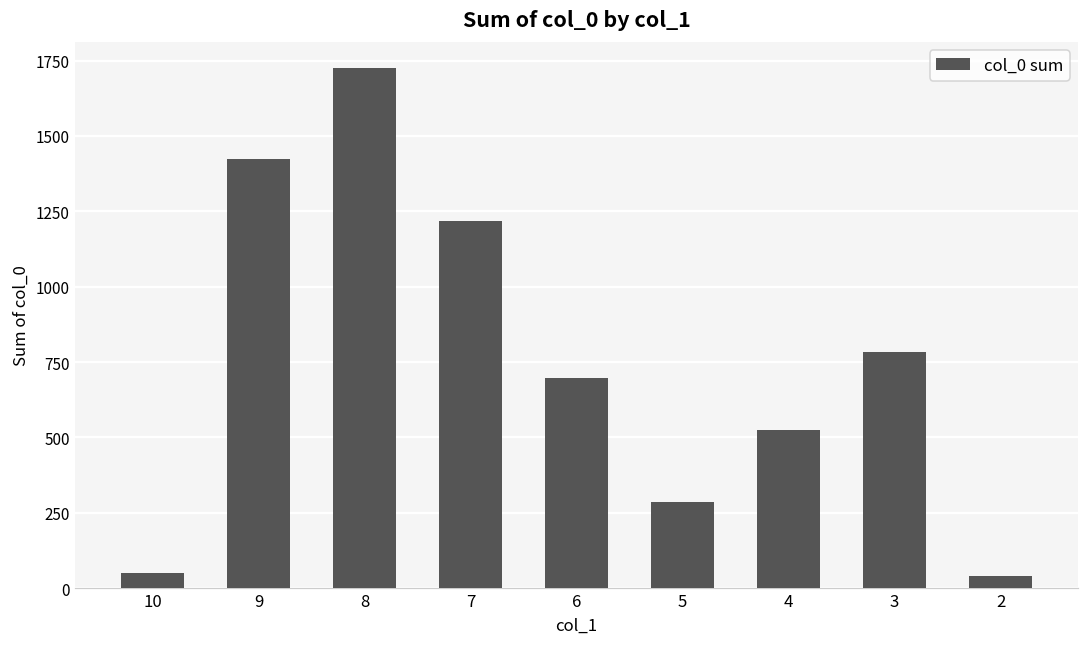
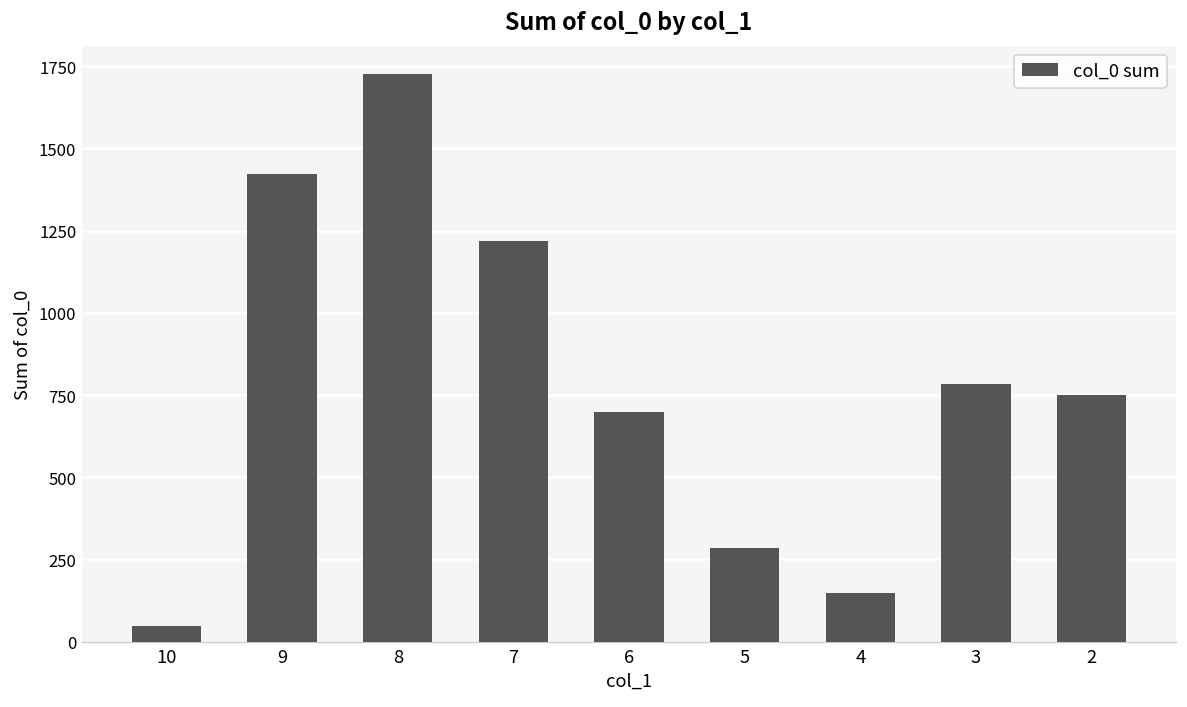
  {
    "10": 50,
    "9": 1420,
    "8": 1730,
    "7": 1220,
    "6": 700,
    "5": 290,
-   "4": 520,
+   "4": 150,
    "3": 780,
-   "2": 40
+   "2": 750
  }
